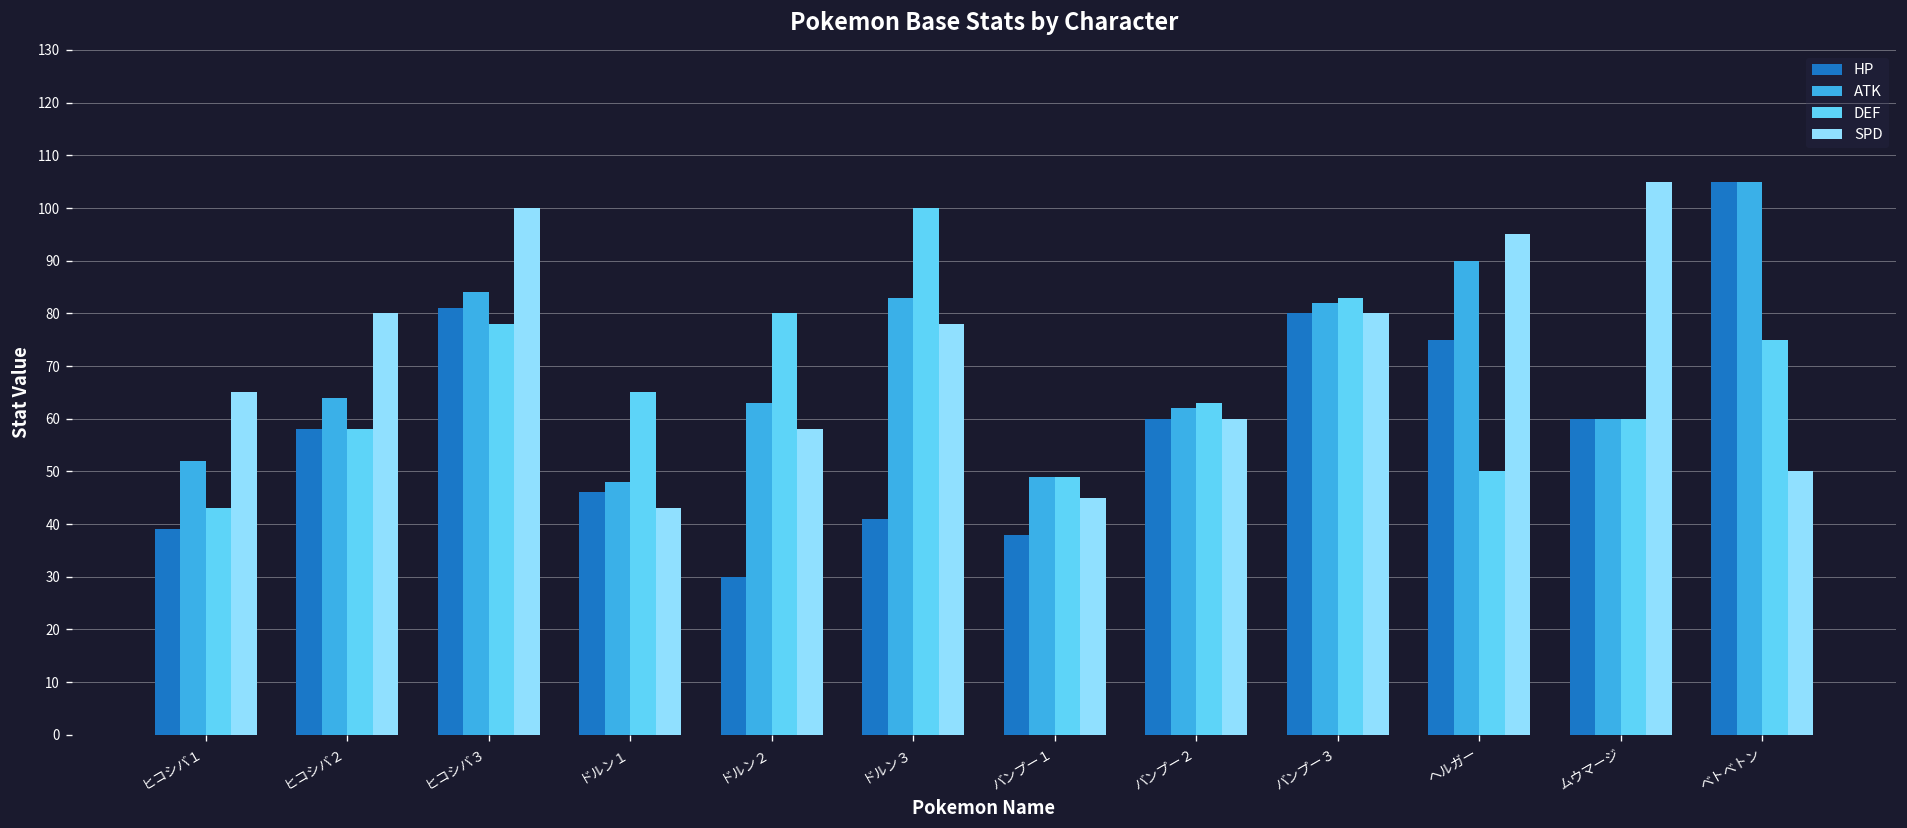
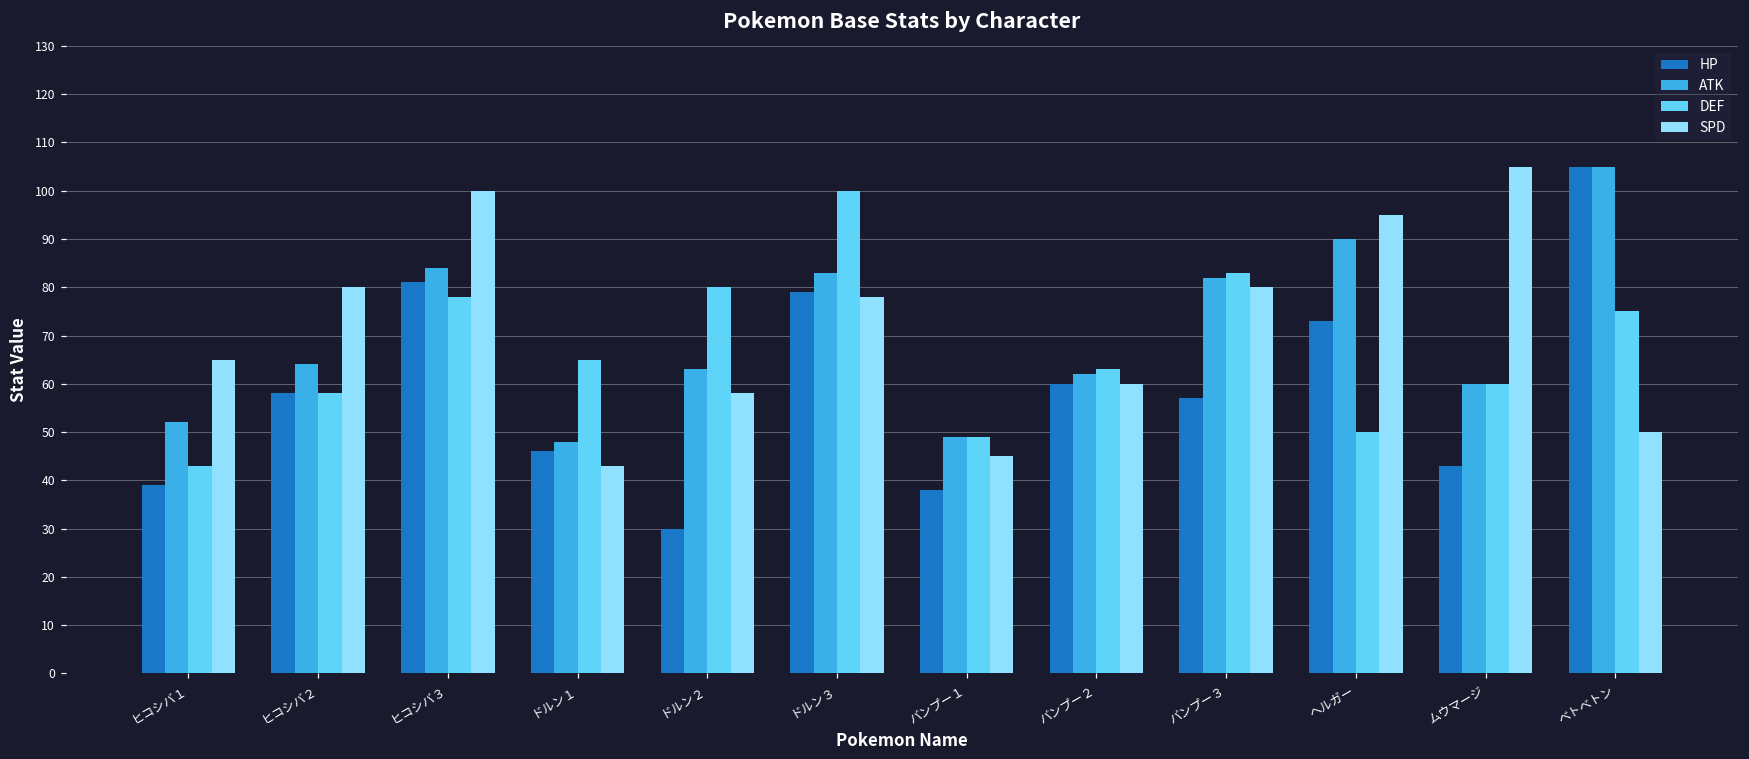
  {
    "HP": {
      "ヒコシバ１": 39,
      "ヒコシバ２": 58,
      "ヒコシバ３": 81,
      "ドルン１": 46,
      "ドルン２": 30,
-     "ドルン３": 41,
+     "ドルン３": 79,
      "バンプー１": 38,
      "バンプー２": 60,
-     "バンプー３": 80,
-     "ヘルガー": 75,
-     "ムウマージ": 60,
+     "バンプー３": 57,
+     "ヘルガー": 73,
+     "ムウマージ": 43,
      "ベトベトン": 105
    }
  }
